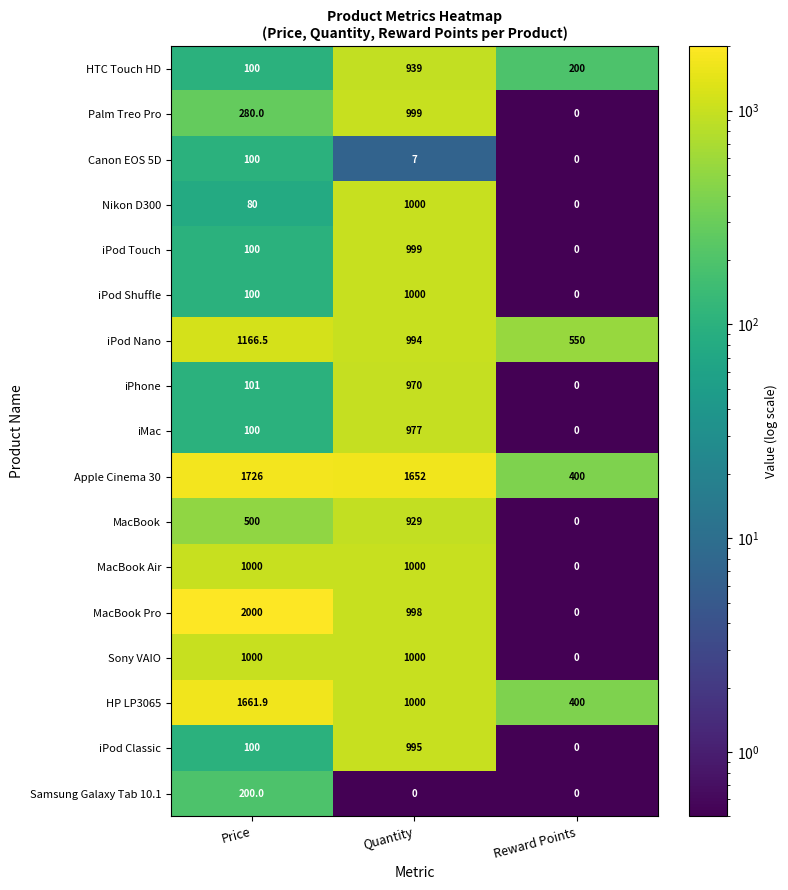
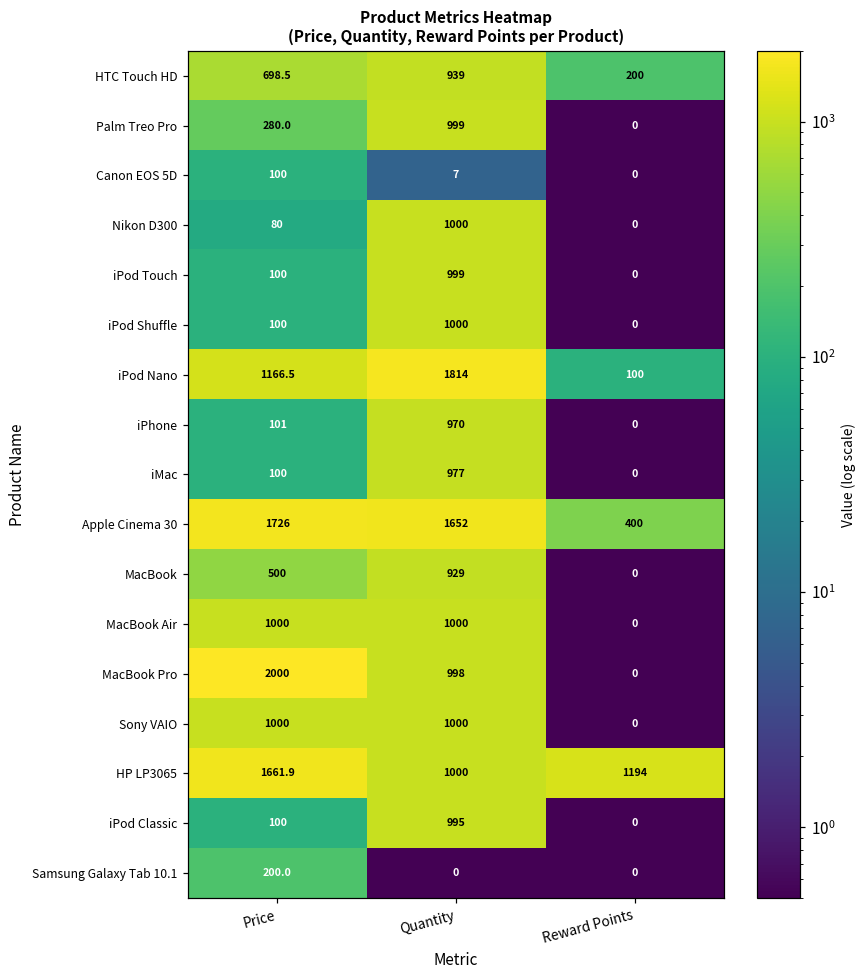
  {
    "HTC Touch HD": {
-     "Price": 100,
+     "Price": 698.5,
      "Quantity": 939,
      "Reward Points": 200
    },
    "Palm Treo Pro": {
      "Price": 280.0,
      "Quantity": 999,
      "Reward Points": 0
    },
    "Canon EOS 5D": {
      "Price": 100,
      "Quantity": 7,
      "Reward Points": 0
    },
    "Nikon D300": {
      "Price": 80,
      "Quantity": 1000,
      "Reward Points": 0
    },
    "iPod Touch": {
      "Price": 100,
      "Quantity": 999,
      "Reward Points": 0
    },
    "iPod Shuffle": {
      "Price": 100,
      "Quantity": 1000,
      "Reward Points": 0
    },
    "iPod Nano": {
      "Price": 1166.5,
-     "Quantity": 994,
-     "Reward Points": 550
+     "Quantity": 1814,
+     "Reward Points": 100
    },
    "iPhone": {
      "Price": 101,
      "Quantity": 970,
      "Reward Points": 0
    },
    "iMac": {
      "Price": 100,
      "Quantity": 977,
      "Reward Points": 0
    },
    "Apple Cinema 30": {
      "Price": 1726,
      "Quantity": 1652,
      "Reward Points": 400
    },
    "MacBook": {
      "Price": 500,
      "Quantity": 929,
      "Reward Points": 0
    },
    "MacBook Air": {
      "Price": 1000,
      "Quantity": 1000,
      "Reward Points": 0
    },
    "MacBook Pro": {
      "Price": 2000,
      "Quantity": 998,
      "Reward Points": 0
    },
    "Sony VAIO": {
      "Price": 1000,
      "Quantity": 1000,
      "Reward Points": 0
    },
    "HP LP3065": {
      "Price": 1661.9,
      "Quantity": 1000,
-     "Reward Points": 400
+     "Reward Points": 1194
    },
    "iPod Classic": {
      "Price": 100,
      "Quantity": 995,
      "Reward Points": 0
    },
    "Samsung Galaxy Tab 10.1": {
      "Price": 200.0,
      "Quantity": 0,
      "Reward Points": 0
    }
  }
